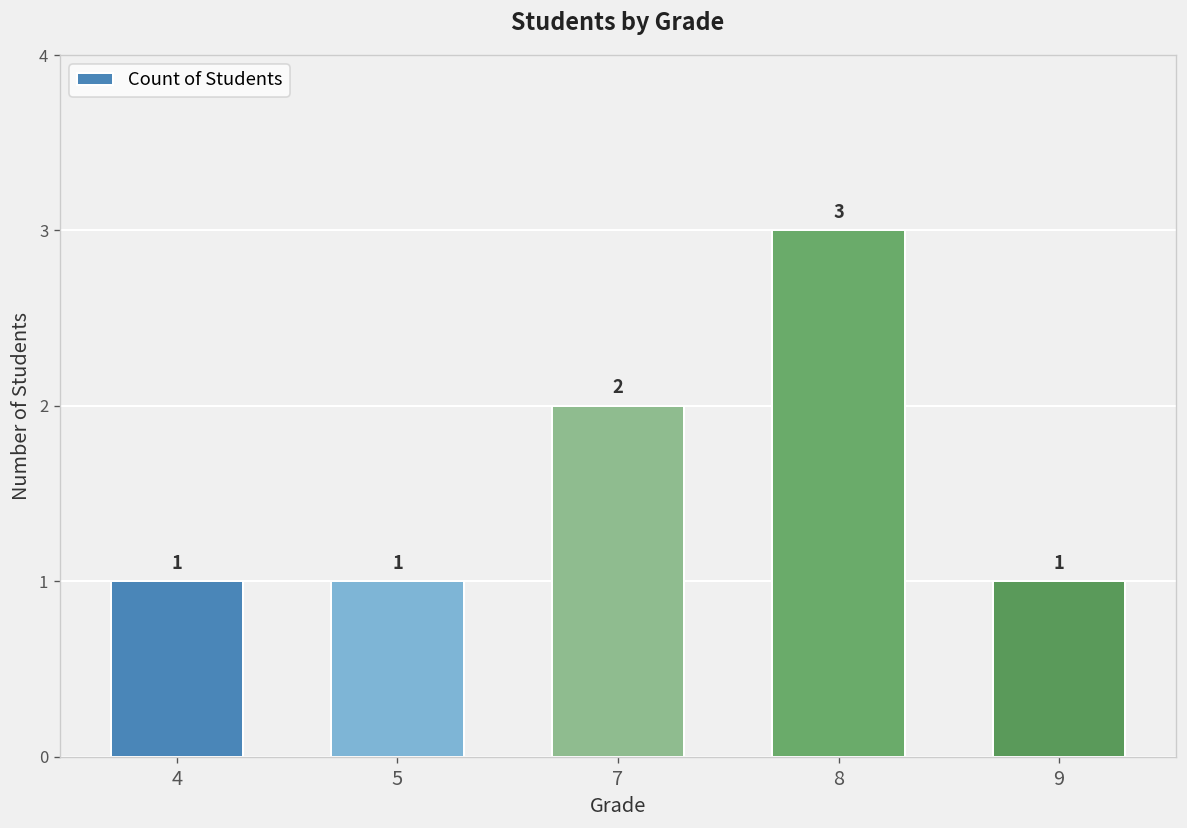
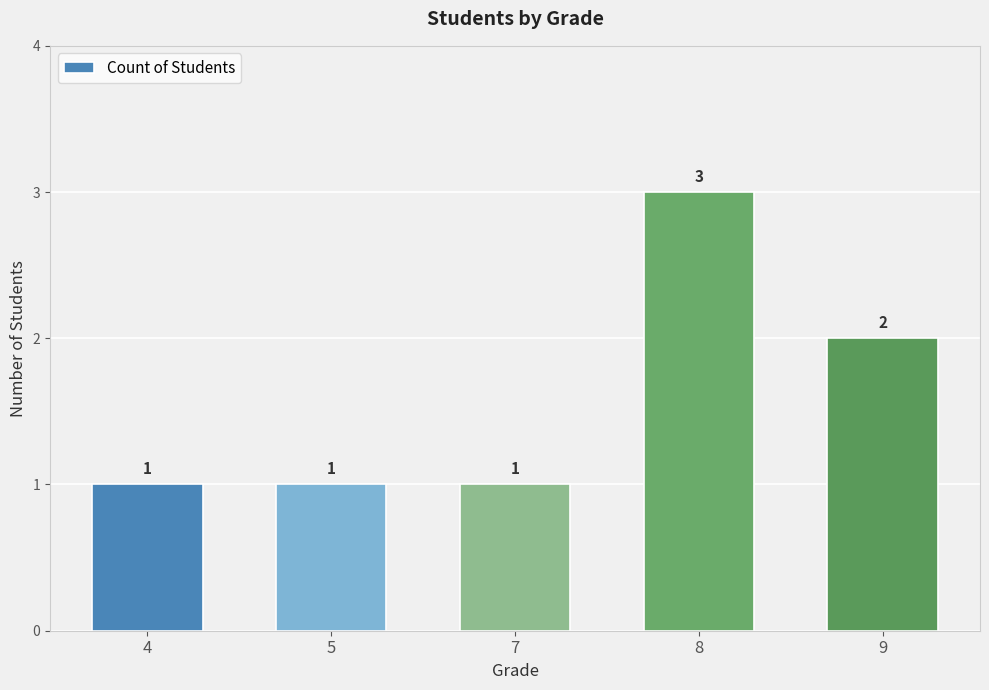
  {
    "4": 1,
    "5": 1,
-   "7": 2,
+   "7": 1,
    "8": 3,
-   "9": 1
+   "9": 2
  }
